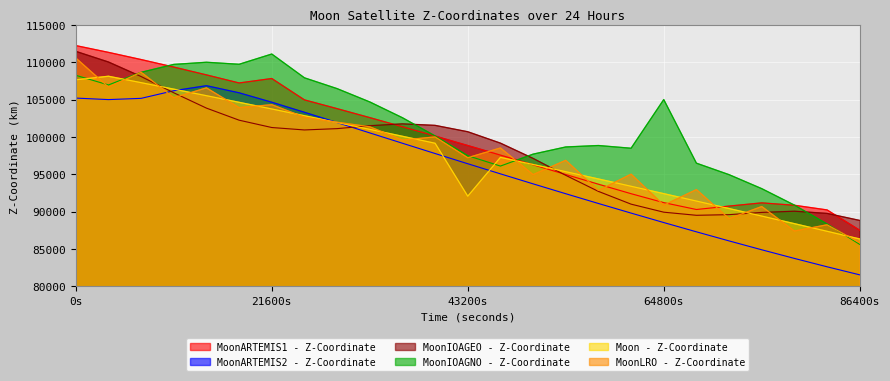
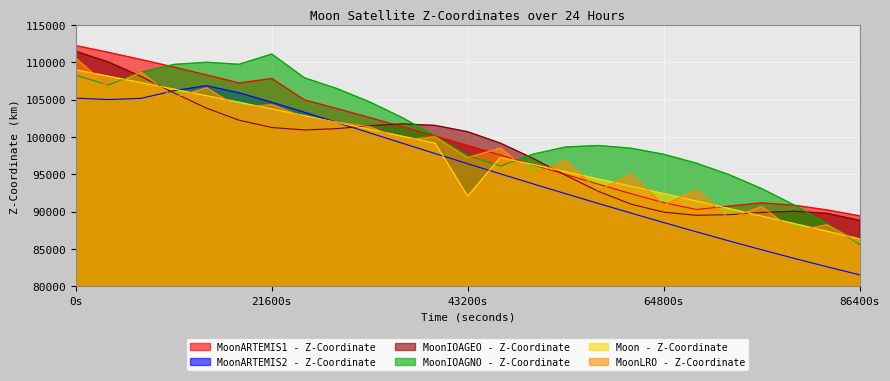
  {
    "MoonARTEMIS1 - Z-Coordinate": {
      "0s": 112000,
      "21600s": 108000,
      "43200s": 99000,
-     "86400s": 88000
+     "86400s": 89000
    },
    "MoonARTEMIS2 - Z-Coordinate": {
      "0s": 105000,
      "43200s": 96000,
      "64800s": 89000,
      "86400s": 82000
    },
    "MoonIOAGEO - Z-Coordinate": {
      "0s": 111000,
      "21600s": 101000,
      "43200s": 101000,
      "64800s": 90000,
      "86400s": 89000
    },
    "MoonIOAGNO - Z-Coordinate": {
      "0s": 108000,
      "21600s": 111000,
-     "64800s": 105000
+     "64800s": 98000
    },
    "Moon - Z-Coordinate": {
-     "0s": 108000,
+     "0s": 109000,
      "21600s": 104000,
      "43200s": 92000,
      "64800s": 92000,
      "86400s": 86000
    },
    "MoonLRO - Z-Coordinate": {
      "0s": 111000
    }
  }
